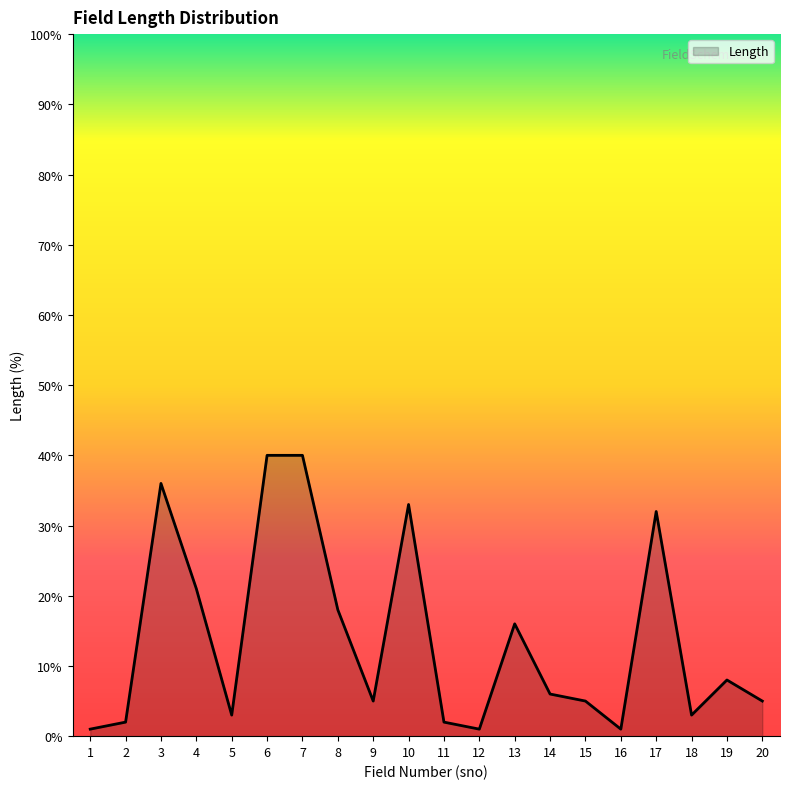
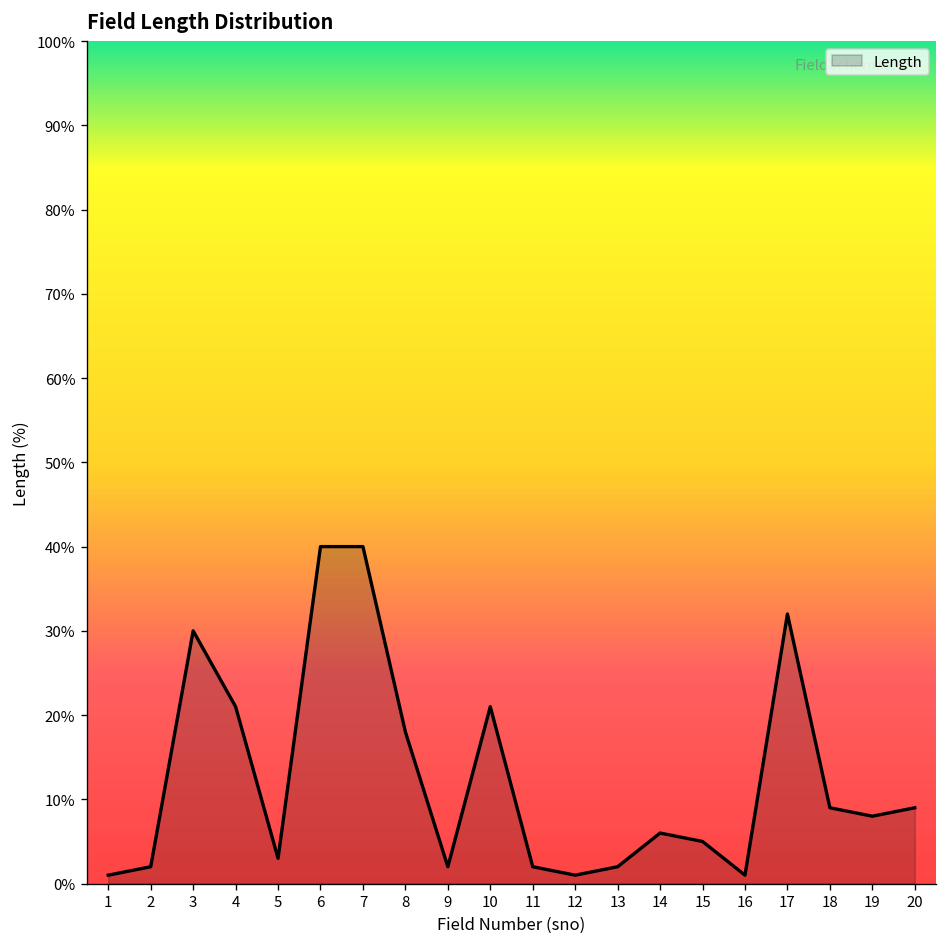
  {
    "1": "1%",
    "2": "2%",
-   "3": "36%",
+   "3": "30%",
    "4": "21%",
    "5": "3%",
    "6": "40%",
    "7": "40%",
    "8": "18%",
-   "9": "5%",
-   "10": "33%",
+   "9": "2%",
+   "10": "21%",
    "11": "2%",
    "12": "1%",
-   "13": "16%",
+   "13": "2%",
    "14": "6%",
    "15": "5%",
    "16": "1%",
    "17": "32%",
-   "18": "3%",
+   "18": "9%",
    "19": "8%",
-   "20": "5%"
+   "20": "9%"
  }
